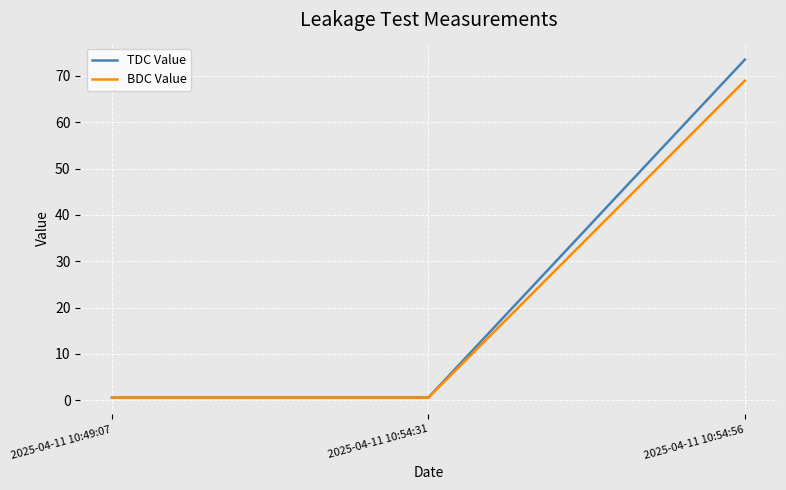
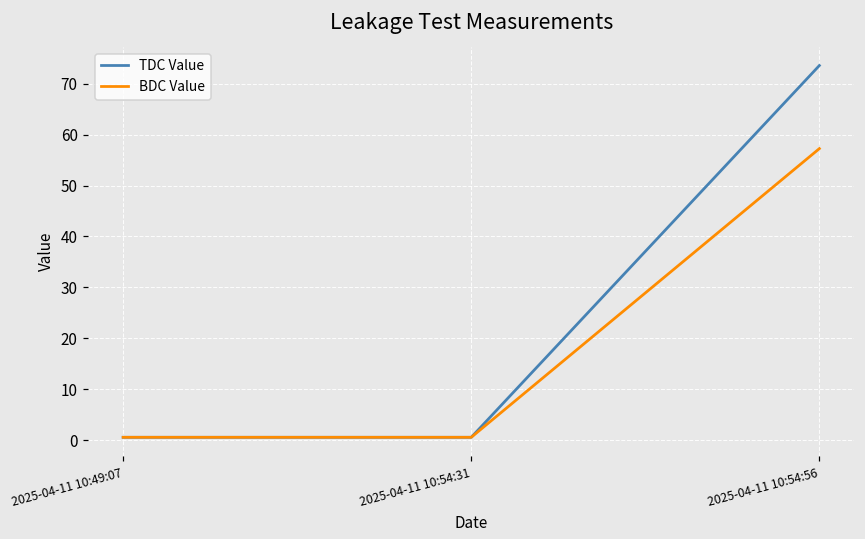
  {
    "TDC Value": {
      "2025-04-11 10:54:56": 74
    },
    "BDC Value": {
-     "2025-04-11 10:54:56": 69
+     "2025-04-11 10:54:56": 57
    }
  }
